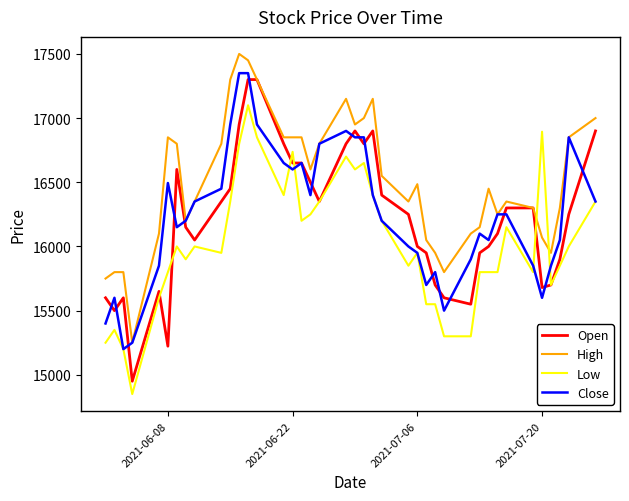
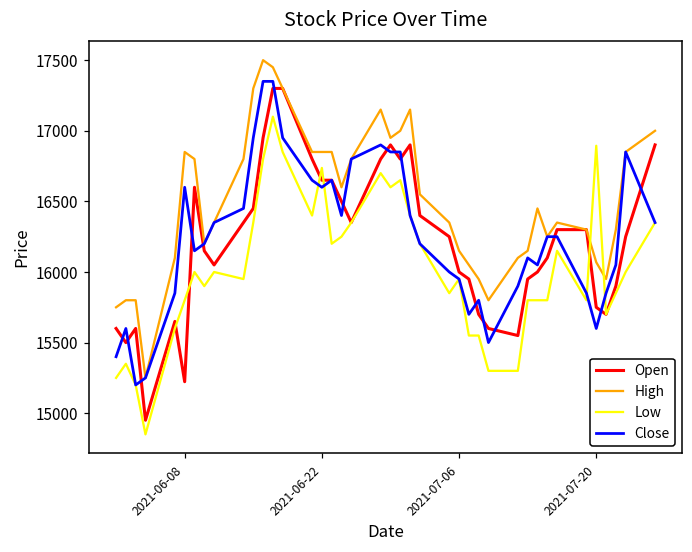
  {
    "Open": {
      "2021-06-08": 15220,
      "2021-06-22": 16650,
      "2021-07-06": 16000,
-     "2021-07-20": 15680
+     "2021-07-20": 15750
    },
    "High": {
      "2021-06-08": 16850,
      "2021-06-22": 16850,
-     "2021-07-06": 16490,
+     "2021-07-06": 16150,
      "2021-07-20": 16070
    },
    "Low": {
      "2021-06-08": 15800,
      "2021-06-22": 16740,
      "2021-07-20": 16890
    },
    "Close": {
-     "2021-06-08": 16490,
+     "2021-06-08": 16600,
      "2021-06-22": 16600,
      "2021-07-20": 15600
    }
  }
